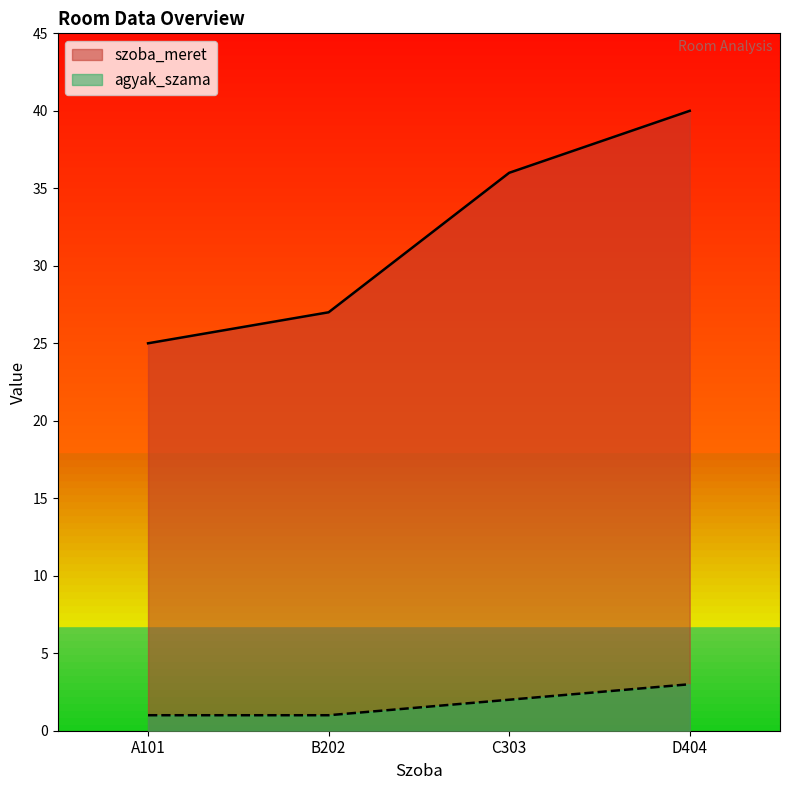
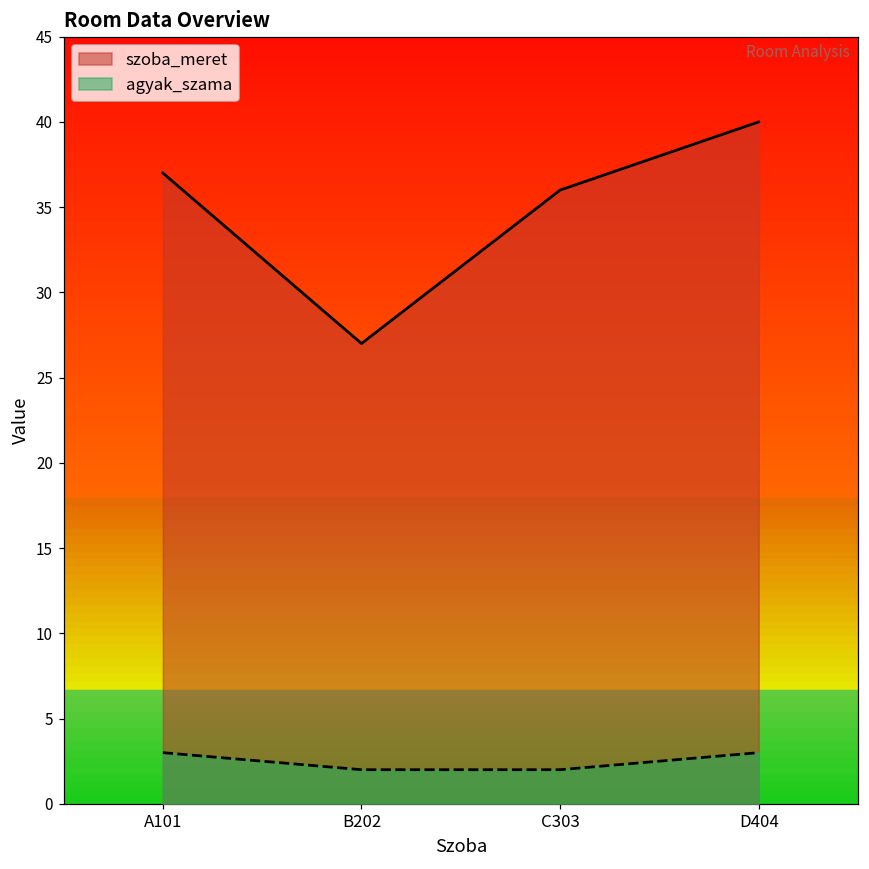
  {
    "szoba_meret": {
-     "A101": 25,
+     "A101": 37,
      "B202": 27,
      "C303": 36,
      "D404": 40
    },
    "agyak_szama": {
-     "A101": 1,
-     "B202": 1,
+     "A101": 3,
+     "B202": 2,
      "C303": 2,
      "D404": 3
    }
  }
